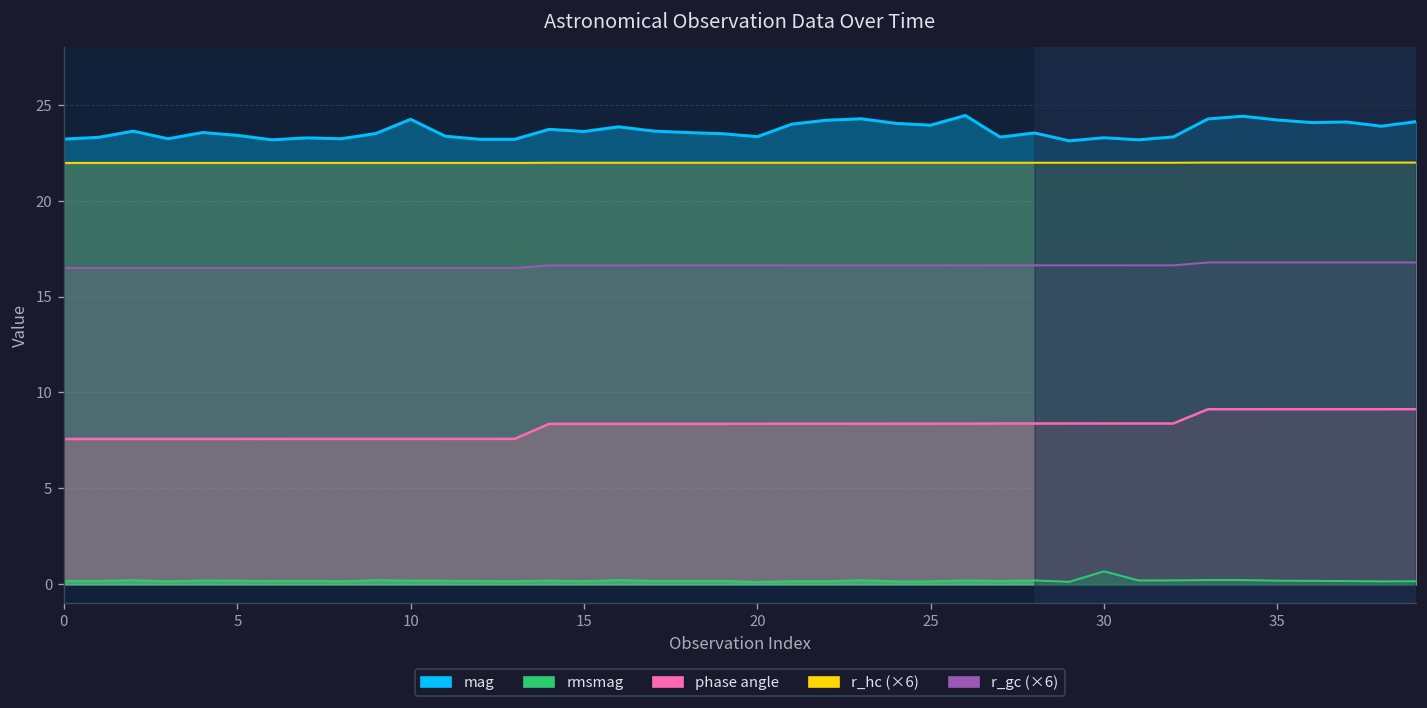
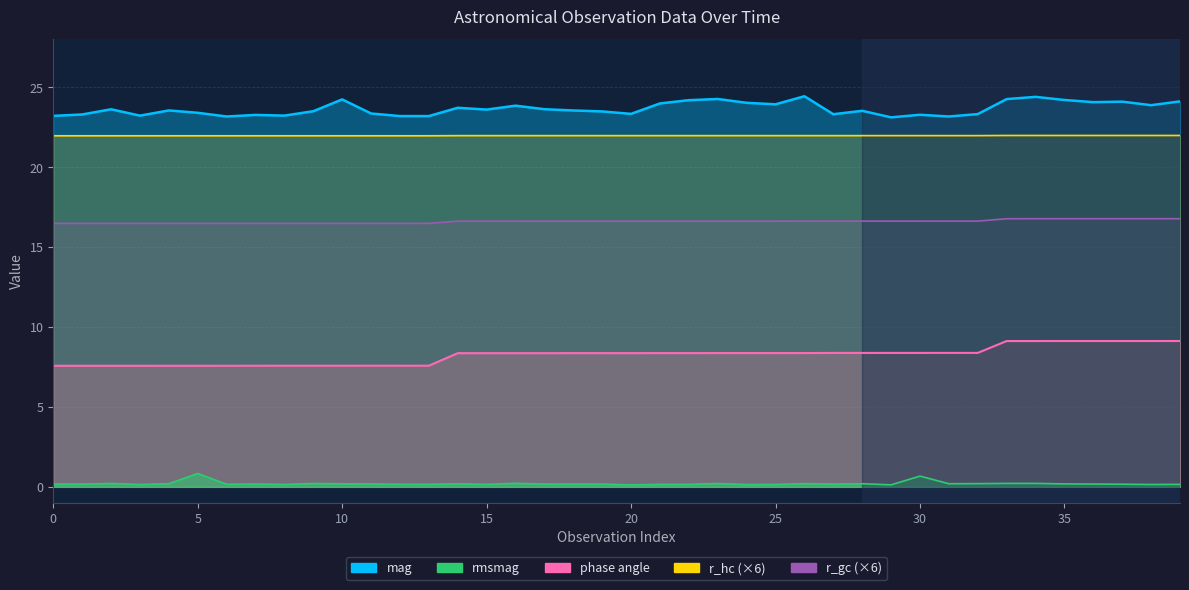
  {
    "mag": {
      "0": 23.2,
      "5": 23.4,
      "10": 24.2,
      "15": 23.6,
      "20": 23.3,
      "25": 23.9
    },
    "r_hc (×6)": {
      "0": 22.0,
      "5": 22.0,
      "10": 22.0,
      "15": 22.0,
      "20": 22.0,
      "25": 22.0
    },
    "rmsmag": {
      "0": 0.2,
-     "5": 0.2,
+     "5": 0.8,
      "10": 0.2,
      "15": 0.2,
      "20": 0.1,
      "25": 0.1
    }
  }
